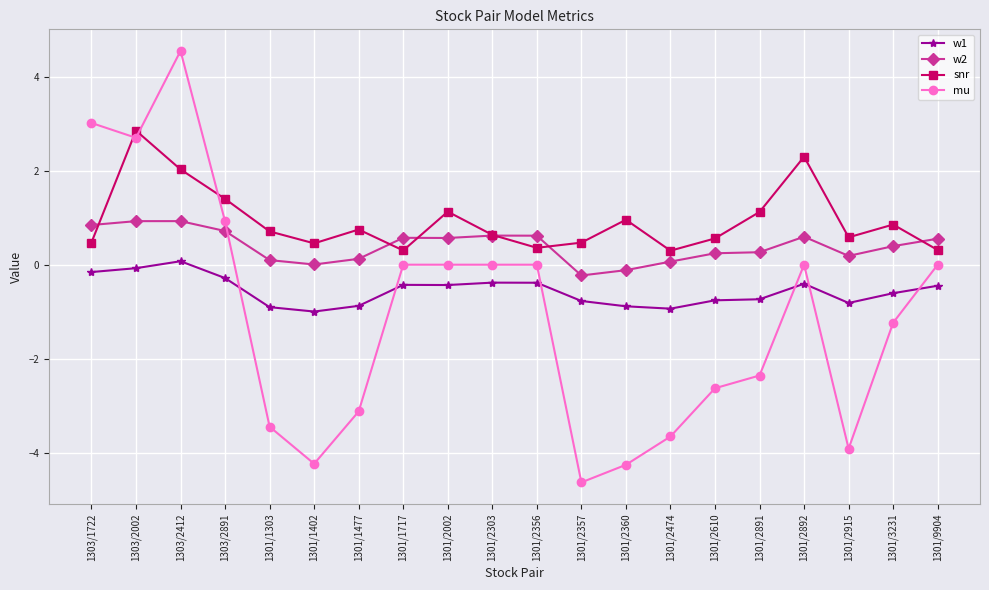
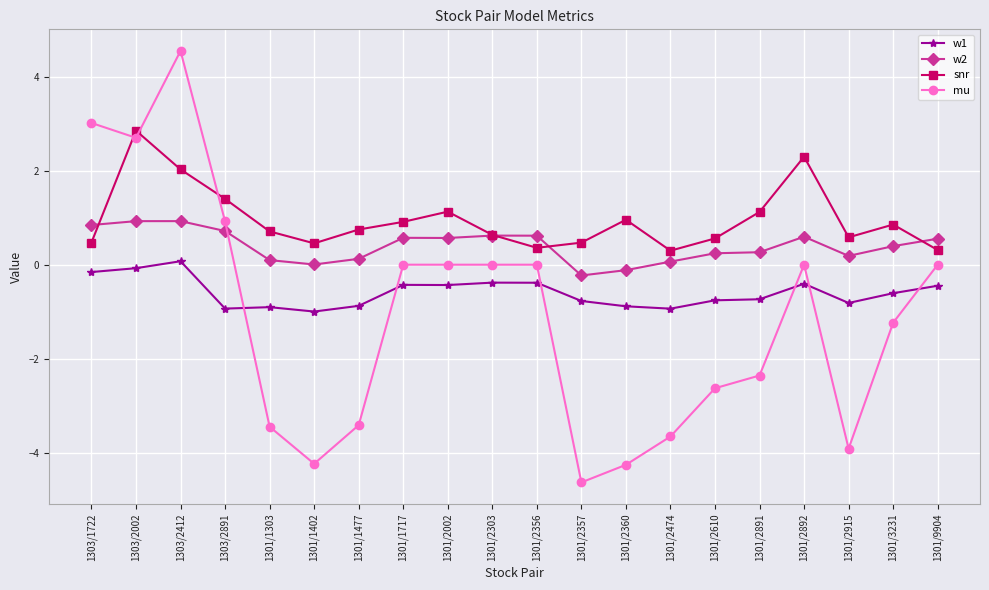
  {
    "w1": {
      "1303/1722": -0.2,
      "1303/2002": -0.1,
      "1303/2412": 0.1,
-     "1303/2891": -0.3,
+     "1303/2891": -0.9,
      "1301/1303": -0.9,
      "1301/1402": -1.0,
      "1301/1477": -0.9,
      "1301/1717": -0.4,
      "1301/2002": -0.4,
      "1301/2303": -0.4,
      "1301/2356": -0.4,
      "1301/2357": -0.8,
      "1301/2360": -0.9,
      "1301/2474": -0.9,
      "1301/2610": -0.8,
      "1301/2891": -0.7,
      "1301/2892": -0.4,
      "1301/2915": -0.8,
      "1301/3231": -0.6,
      "1301/9904": -0.4
    },
    "w2": {
      "1303/1722": 0.8,
      "1303/2002": 0.9,
      "1303/2412": 0.9,
      "1303/2891": 0.7,
      "1301/1303": 0.1,
      "1301/1402": 0.0,
      "1301/1477": 0.1,
      "1301/1717": 0.6,
      "1301/2002": 0.6,
      "1301/2356": 0.6,
      "1301/2357": -0.2,
      "1301/2360": -0.1,
      "1301/2474": 0.1,
      "1301/2610": 0.2,
      "1301/2891": 0.3,
      "1301/2892": 0.6,
      "1301/2915": 0.2,
      "1301/3231": 0.4,
      "1301/9904": 0.6
    },
    "snr": {
      "1303/1722": 0.5,
      "1303/2002": 2.8,
      "1303/2412": 2.0,
      "1303/2891": 1.4,
      "1301/1303": 0.7,
      "1301/1402": 0.5,
      "1301/1477": 0.7,
-     "1301/1717": 0.3,
+     "1301/1717": 0.9,
      "1301/2002": 1.1,
      "1301/2356": 0.4,
      "1301/2357": 0.5,
      "1301/2360": 1.0,
      "1301/2474": 0.3,
      "1301/2610": 0.6,
      "1301/2891": 1.1,
      "1301/2892": 2.3,
      "1301/2915": 0.6,
      "1301/3231": 0.9,
      "1301/9904": 0.3
    },
    "mu": {
      "1303/1722": 3.0,
      "1303/2002": 2.7,
      "1303/2412": 4.5,
      "1303/2891": 0.9,
      "1301/1303": -3.4,
      "1301/1402": -4.2,
-     "1301/1477": -3.1,
+     "1301/1477": -3.4,
      "1301/1717": 0.0,
      "1301/2002": 0.0,
      "1301/2303": 0.0,
      "1301/2356": 0.0,
      "1301/2357": -4.6,
      "1301/2360": -4.3,
      "1301/2474": -3.7,
      "1301/2610": -2.6,
      "1301/2891": -2.4,
      "1301/2892": 0.0,
      "1301/2915": -3.9,
      "1301/3231": -1.2,
      "1301/9904": 0.0
    }
  }
